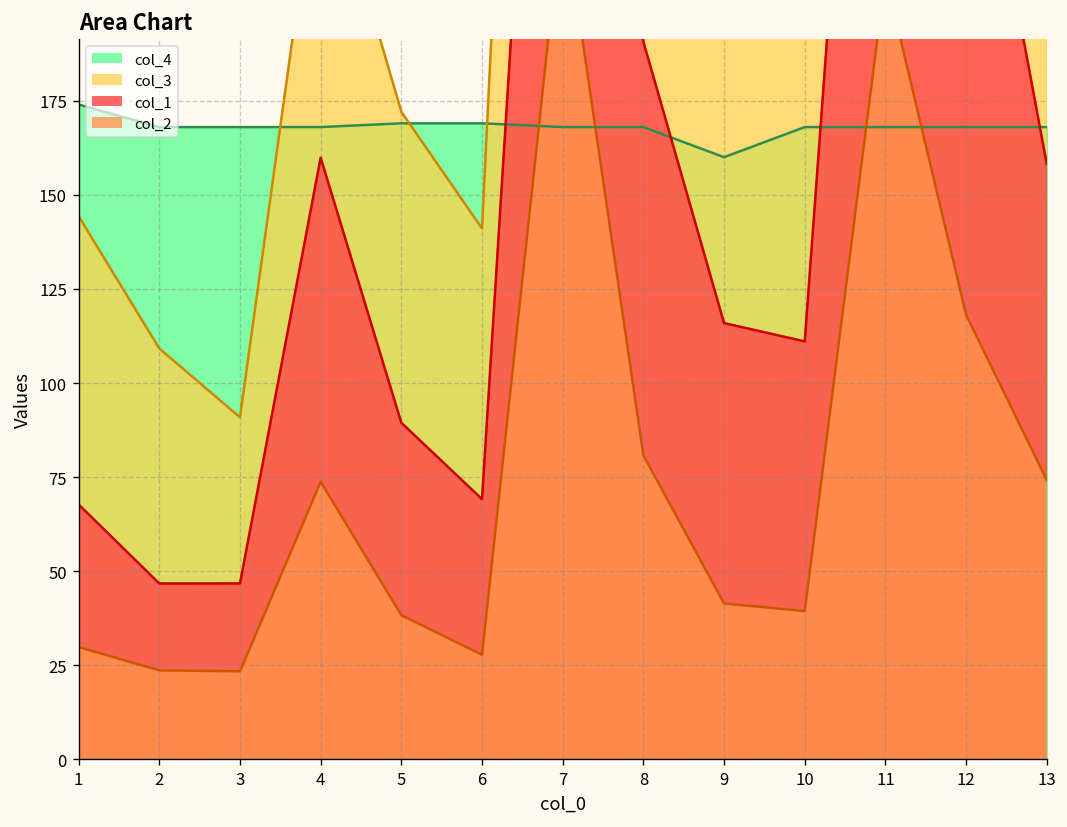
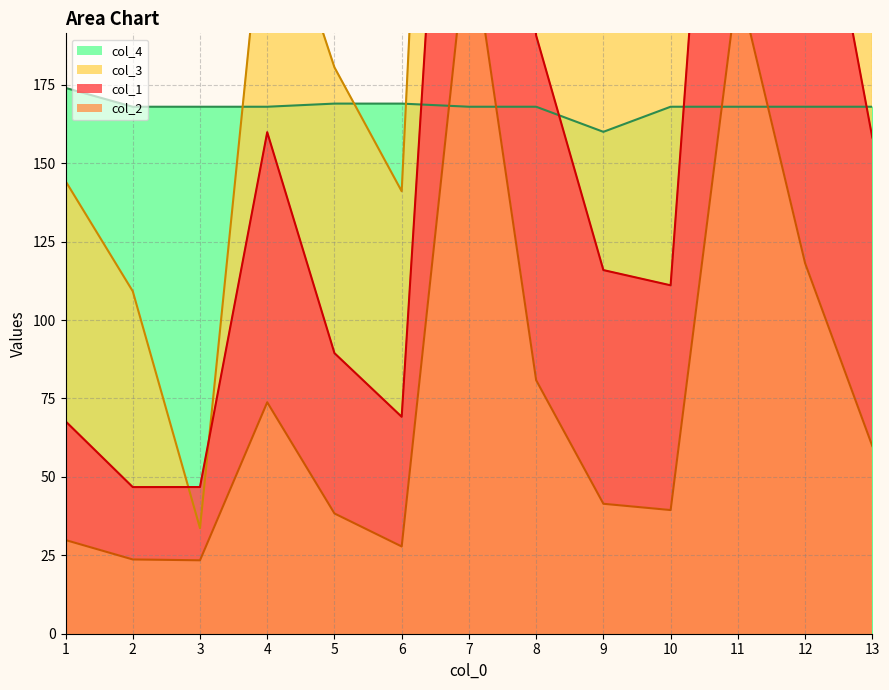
  {
    "col_4": {
      "1": 174,
      "3": 168,
      "4": 168,
      "5": 169,
      "6": 169,
      "7": 168,
      "8": 168,
      "9": 160,
      "10": 168,
      "11": 168,
      "12": 168,
      "13": 168
    },
    "col_3": {
      "1": 144,
      "2": 109,
-     "3": 91,
-     "5": 172,
+     "3": 34,
+     "5": 181,
      "6": 141
    },
    "col_1": {
      "1": 68,
      "2": 47,
      "3": 47,
      "4": 160,
      "5": 89,
      "6": 69,
      "8": 191,
      "9": 116,
      "10": 111,
      "13": 158
    },
    "col_2": {
      "1": 30,
      "2": 24,
      "3": 23,
      "4": 74,
      "5": 38,
      "6": 28,
      "8": 81,
      "9": 41,
      "10": 39,
      "12": 118,
-     "13": 74
+     "13": 60
    }
  }
